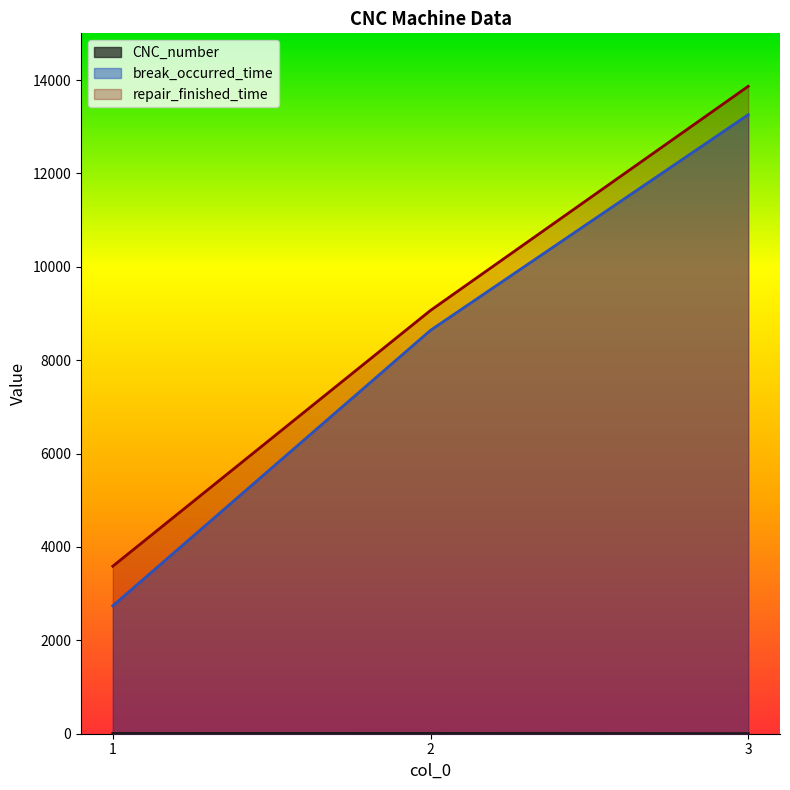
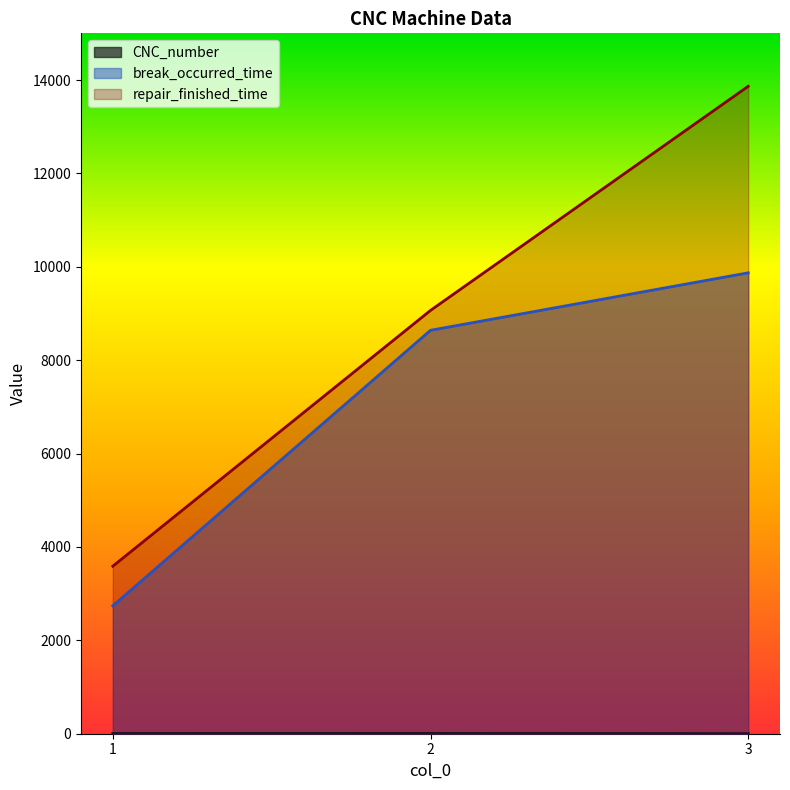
  {
    "break_occurred_time": {
      "1": 2700,
      "2": 8600,
-     "3": 13300
+     "3": 9900
    }
  }
